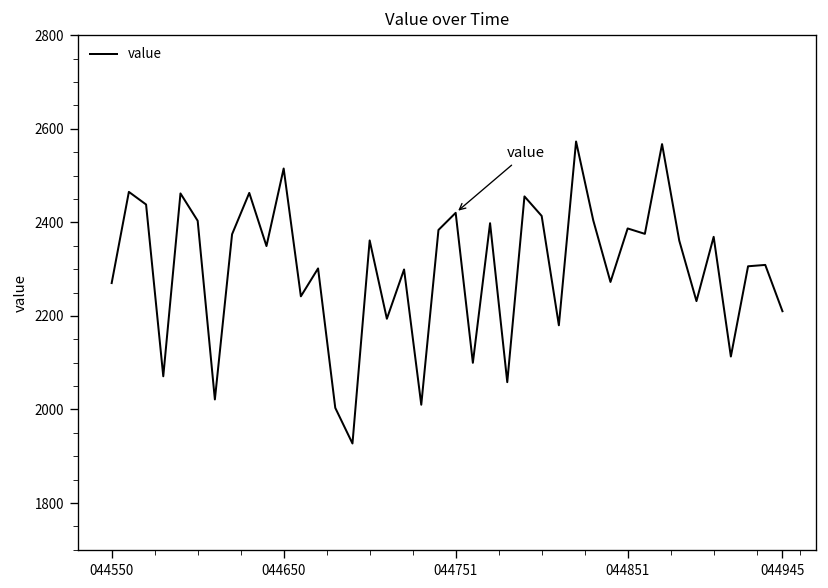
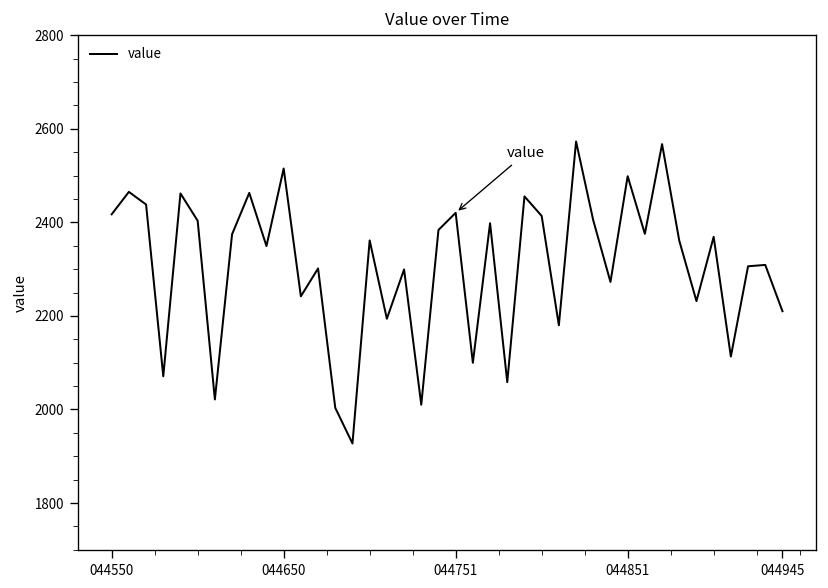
  {
-   "044550": 2270,
+   "044550": 2420,
    "044650": 2520,
    "044751": 2420,
-   "044851": 2390,
+   "044851": 2500,
    "044945": 2210
  }
